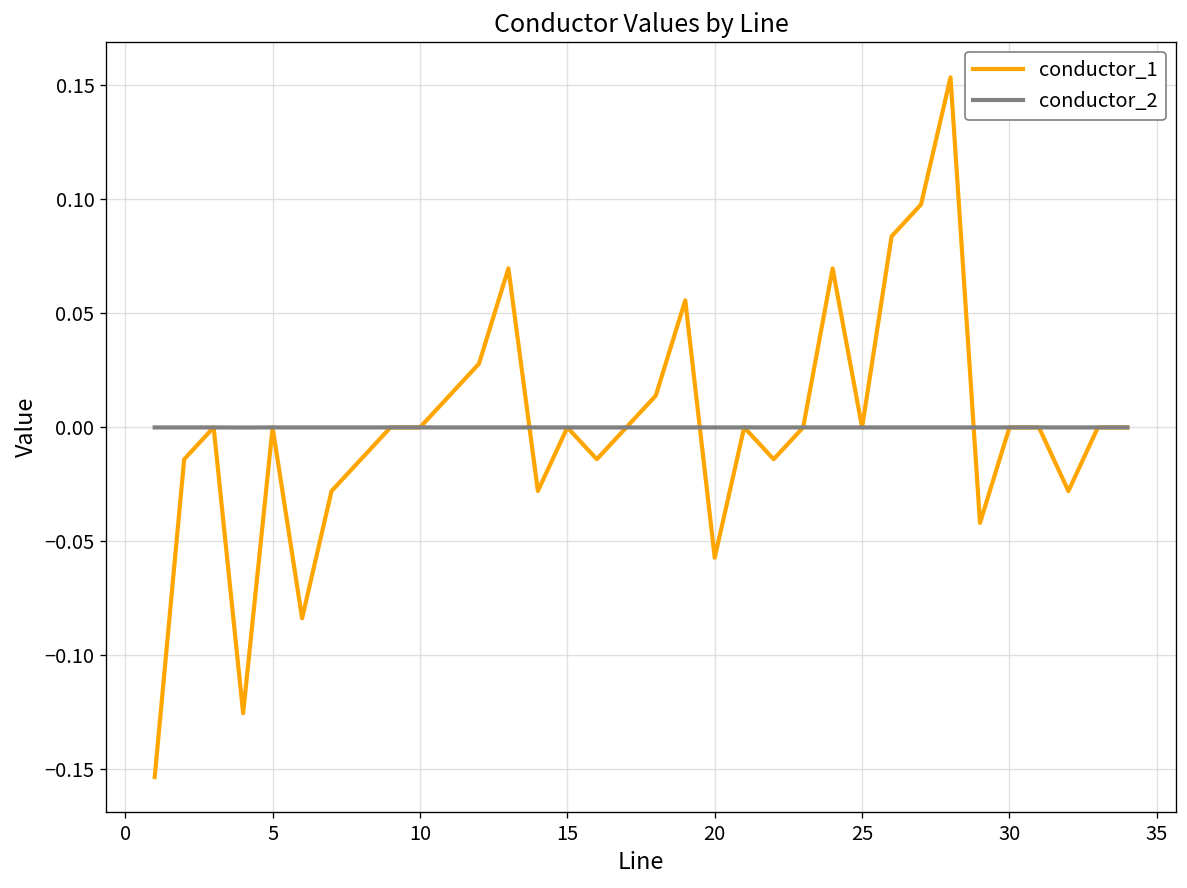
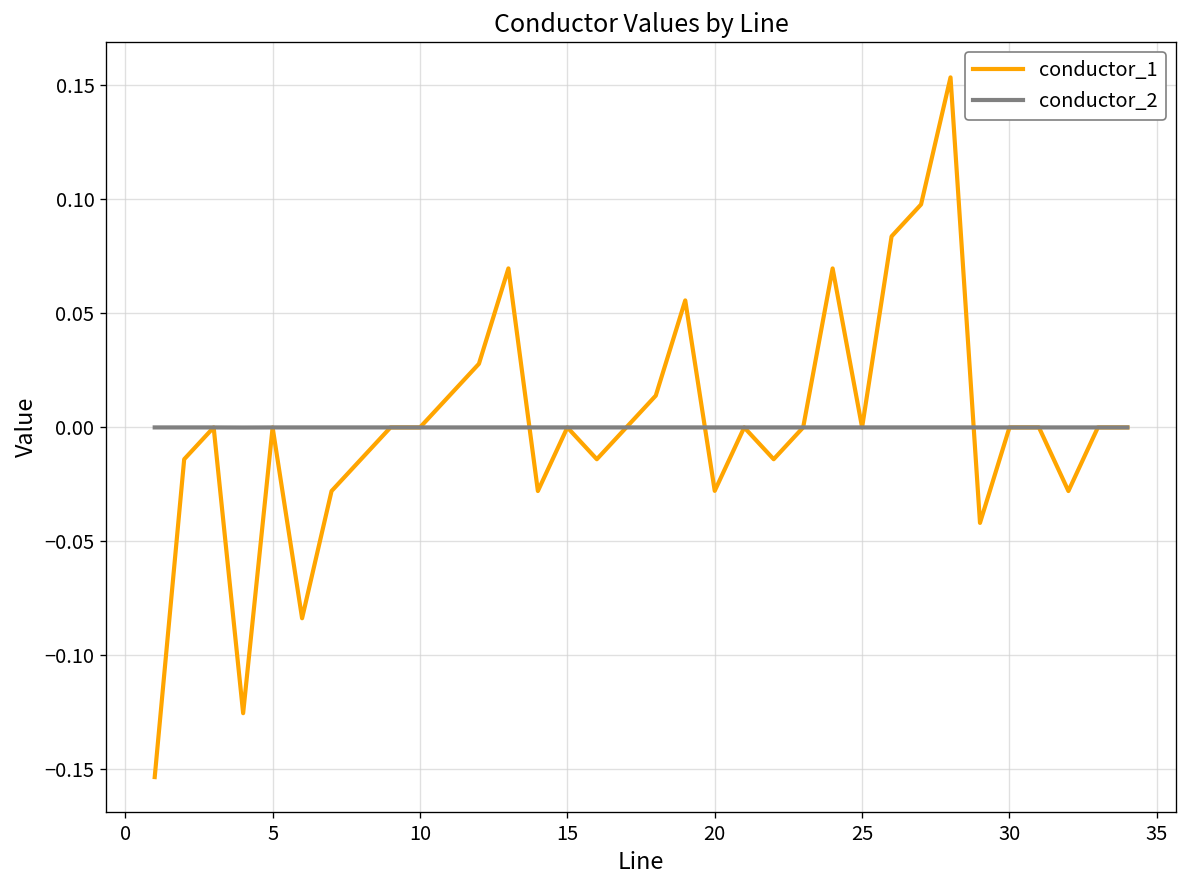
  {
    "conductor_1": {
-     "20": -0.057
+     "20": -0.028
    },
    "conductor_2": {
      "20": 0.000
    }
  }
